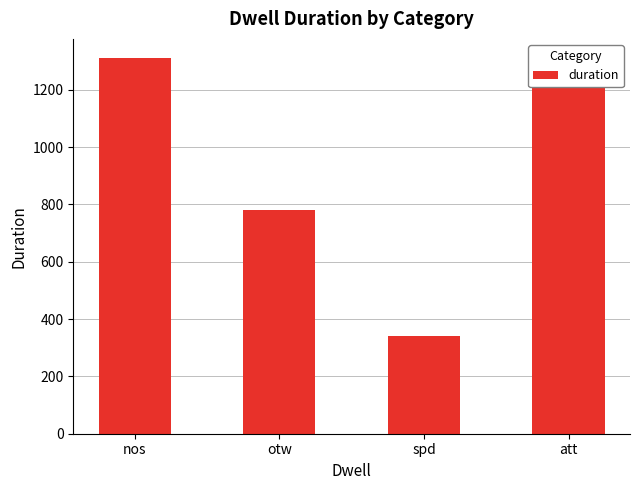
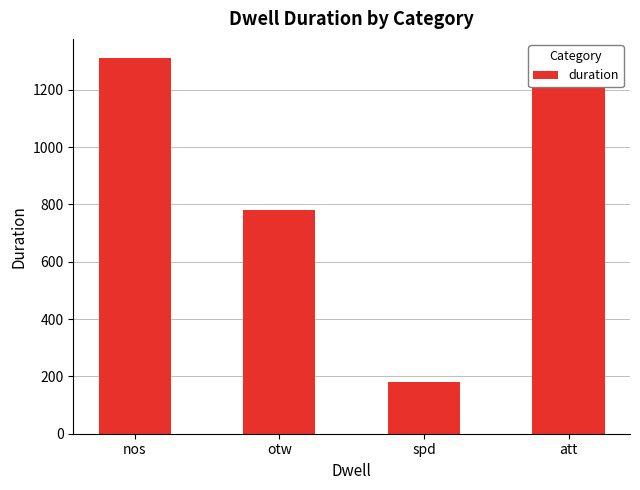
  {
    "nos": 1310,
    "otw": 780,
-   "spd": 340
+   "spd": 180
  }
